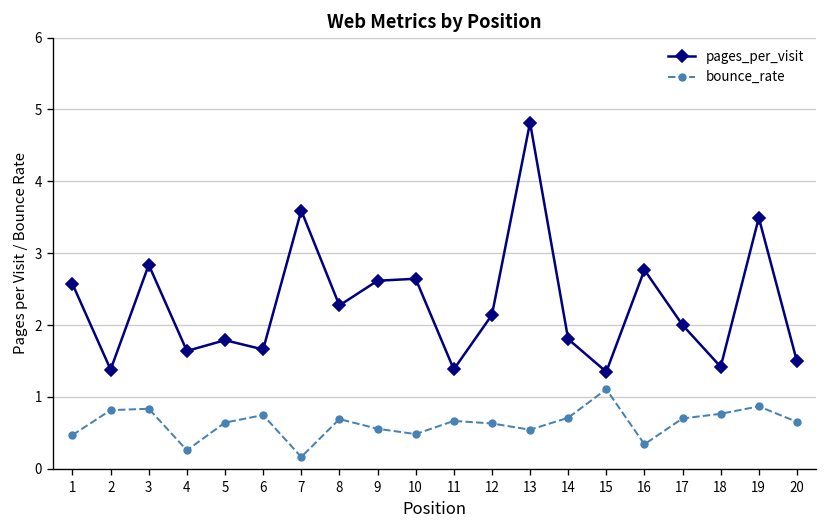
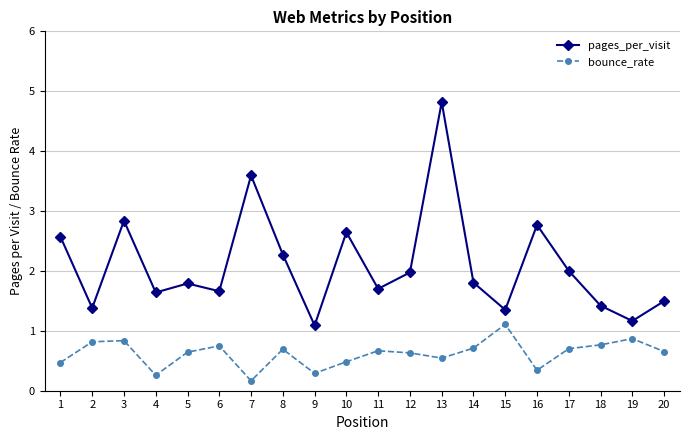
  {
    "pages_per_visit": {
      "1": 2.6,
      "2": 1.4,
      "3": 2.8,
      "4": 1.6,
      "5": 1.8,
      "6": 1.7,
      "7": 3.6,
      "8": 2.3,
-     "9": 2.6,
+     "9": 1.1,
      "10": 2.6,
-     "11": 1.4,
-     "12": 2.1,
+     "11": 1.7,
+     "12": 2.0,
      "13": 4.8,
      "14": 1.8,
      "15": 1.4,
      "16": 2.8,
      "17": 2.0,
      "18": 1.4,
-     "19": 3.5,
+     "19": 1.2,
      "20": 1.5
    },
    "bounce_rate": {
      "1": 0.5,
      "2": 0.8,
      "3": 0.8,
      "4": 0.3,
      "5": 0.6,
      "6": 0.7,
      "7": 0.2,
      "8": 0.7,
-     "9": 0.6,
+     "9": 0.3,
      "10": 0.5,
      "11": 0.7,
      "12": 0.6,
      "13": 0.5,
      "14": 0.7,
      "15": 1.1,
      "16": 0.3,
      "17": 0.7,
      "18": 0.8,
      "19": 0.9,
      "20": 0.7
    }
  }
